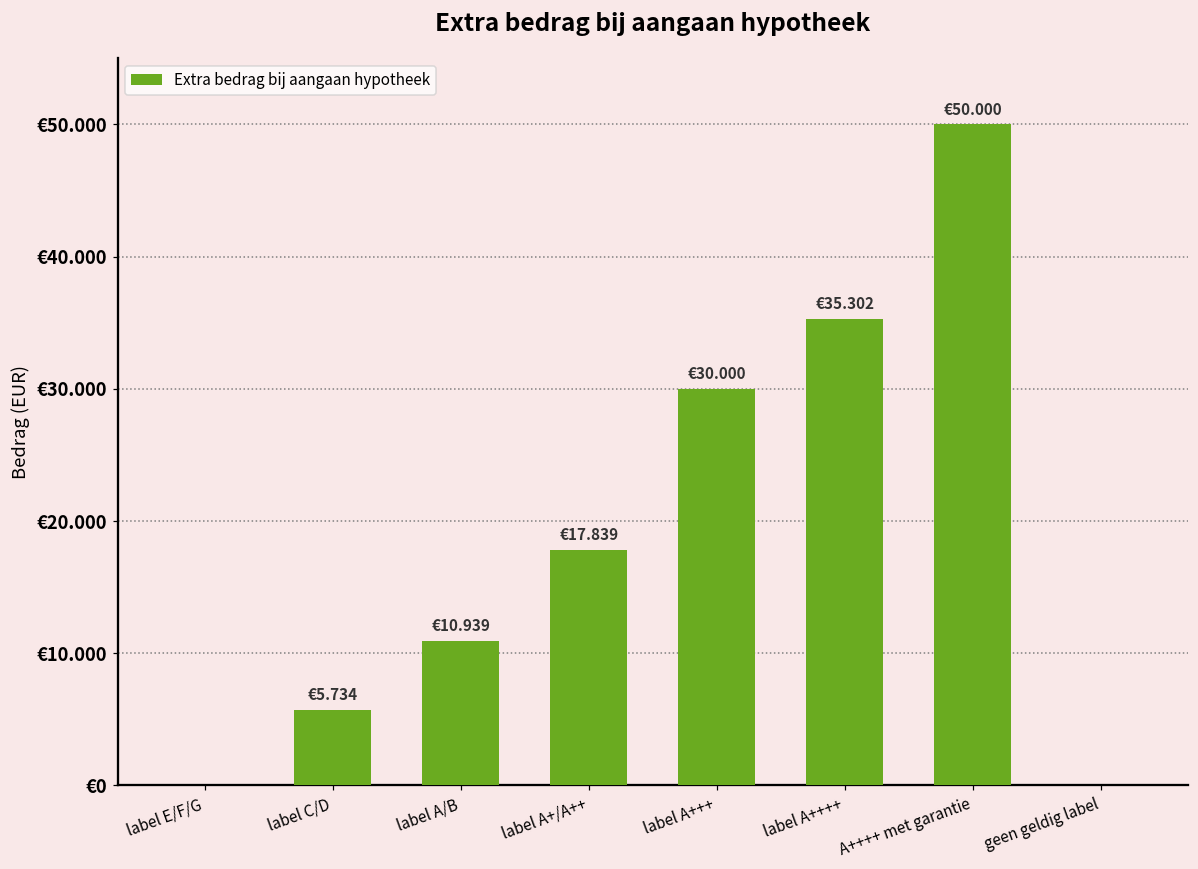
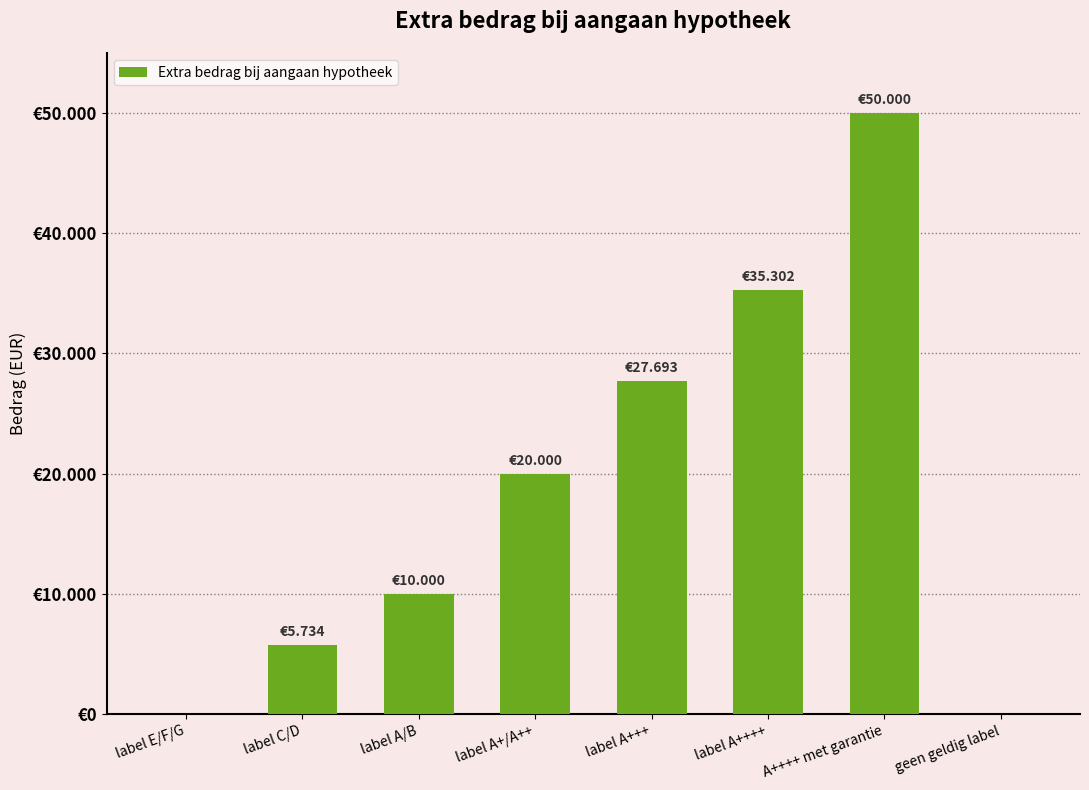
  {
    "label C/D": "€5.734",
-   "label A/B": "€10.939",
-   "label A+/A++": "€17.839",
-   "label A+++": "€30.000",
+   "label A/B": "€10.000",
+   "label A+/A++": "€20.000",
+   "label A+++": "€27.693",
    "label A++++": "€35.302",
    "A++++ met garantie": "€50.000"
  }
